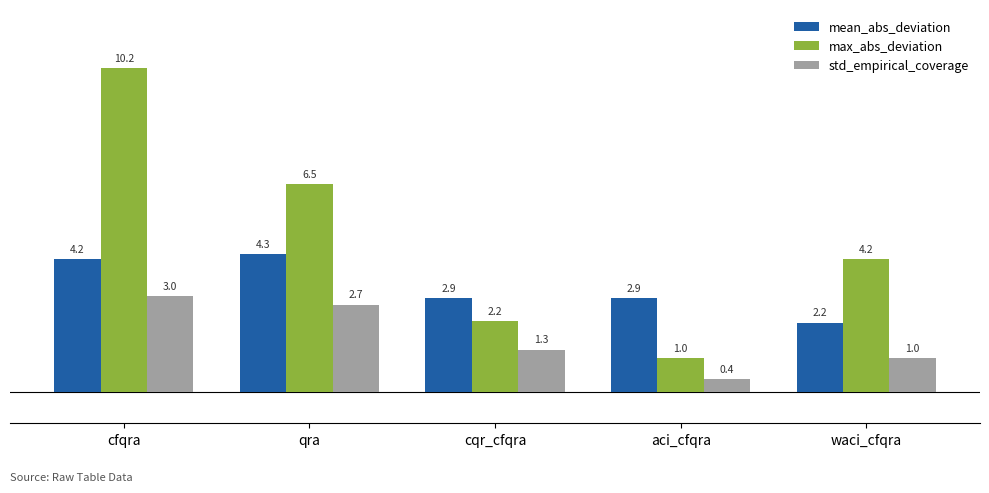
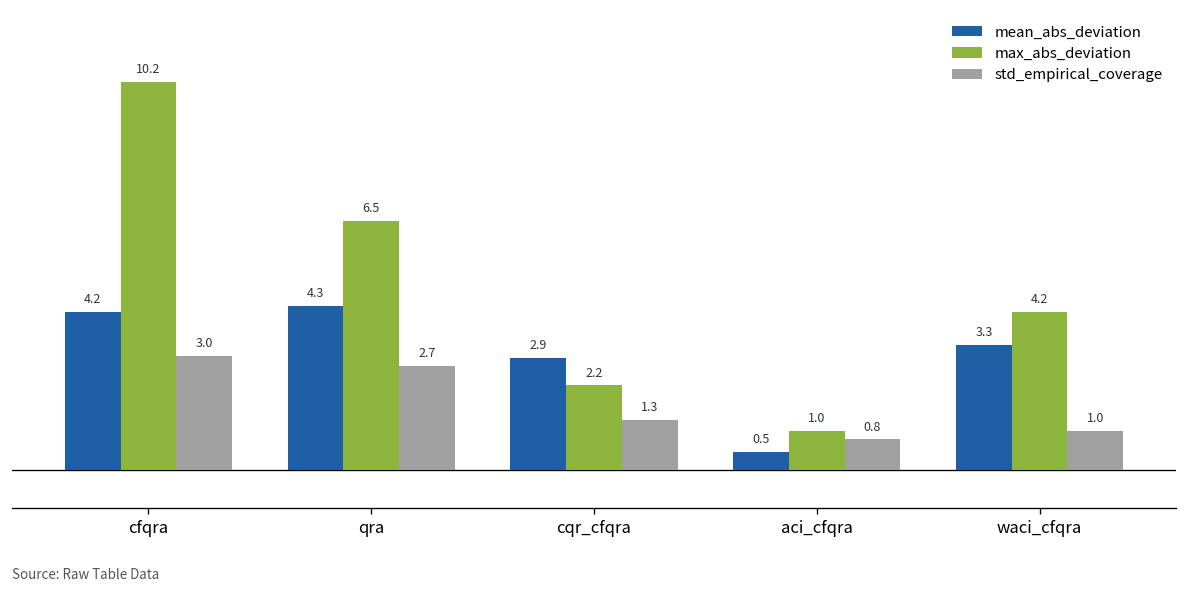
  {
    "mean_abs_deviation": {
      "cfqra": 4.2,
      "qra": 4.3,
      "cqr_cfqra": 2.9,
-     "aci_cfqra": 2.9,
-     "waci_cfqra": 2.2
+     "aci_cfqra": 0.5,
+     "waci_cfqra": 3.3
    },
    "max_abs_deviation": {
      "cfqra": 10.2,
      "qra": 6.5,
      "cqr_cfqra": 2.2,
      "aci_cfqra": 1.0,
      "waci_cfqra": 4.2
    },
    "std_empirical_coverage": {
      "cfqra": 3.0,
      "qra": 2.7,
      "cqr_cfqra": 1.3,
-     "aci_cfqra": 0.4,
+     "aci_cfqra": 0.8,
      "waci_cfqra": 1.0
    }
  }
